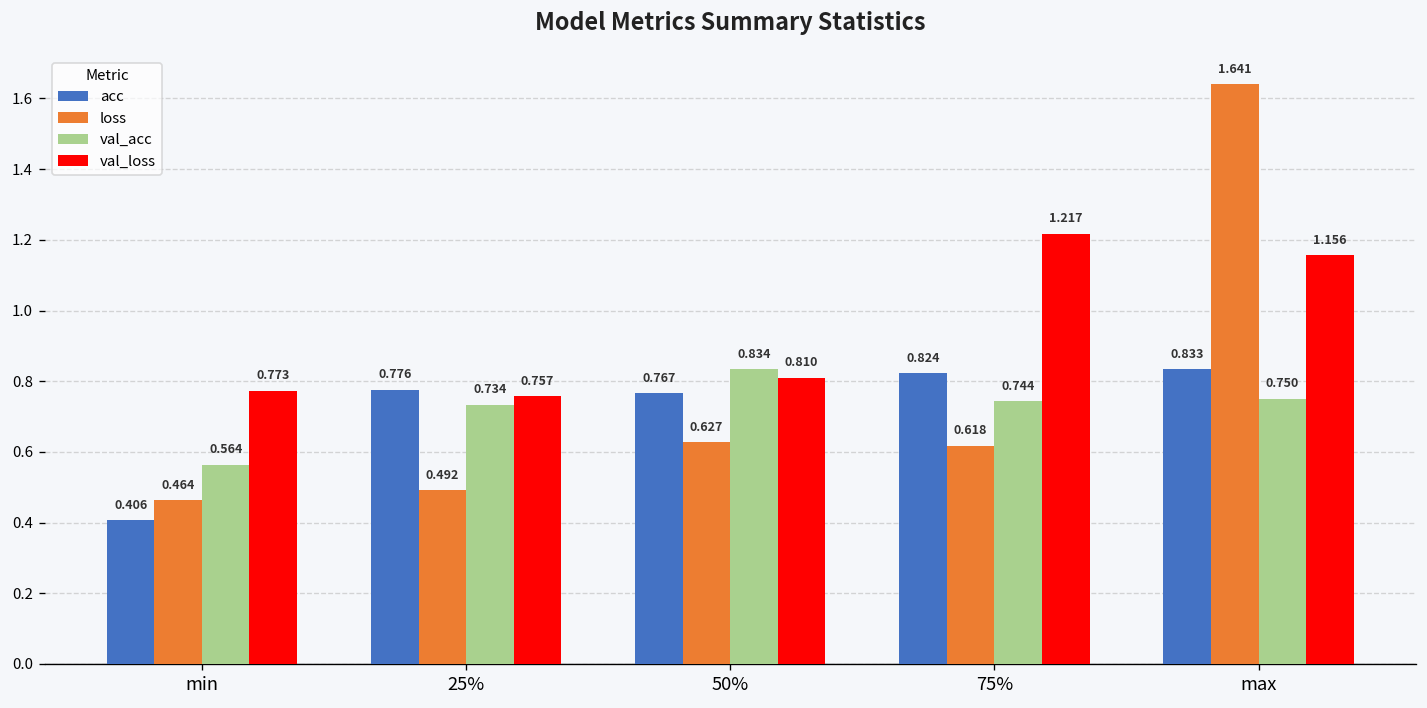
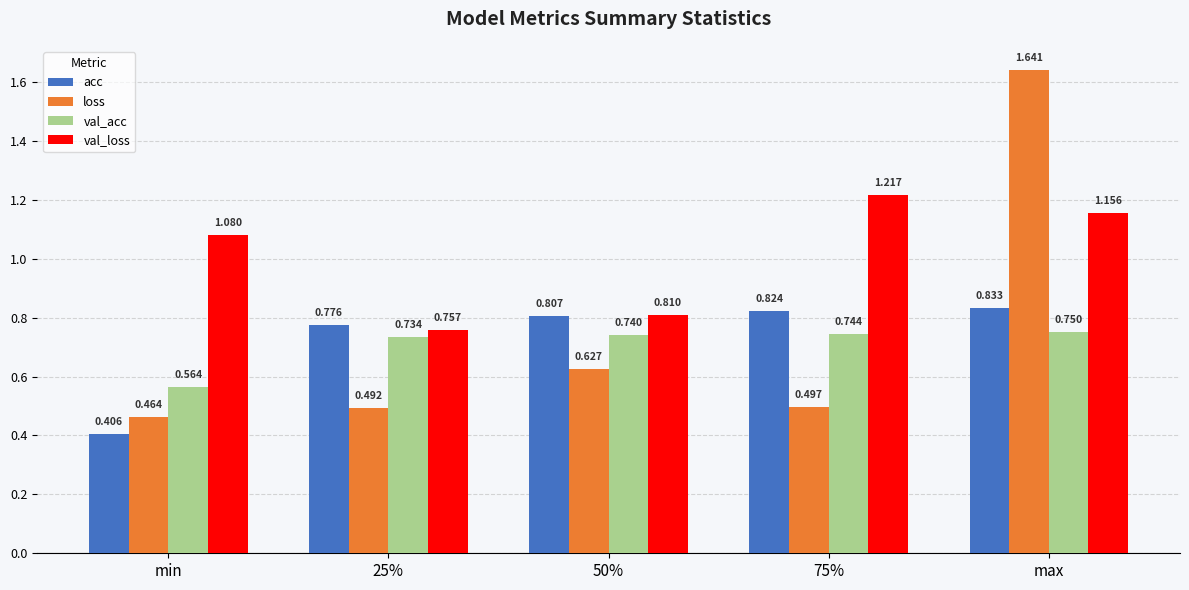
  {
    "acc": {
      "min": 0.406,
      "25%": 0.776,
-     "50%": 0.767,
+     "50%": 0.807,
      "75%": 0.824,
      "max": 0.833
    },
    "loss": {
      "min": 0.464,
      "25%": 0.492,
      "50%": 0.627,
-     "75%": 0.618,
+     "75%": 0.497,
      "max": 1.641
    },
    "val_acc": {
      "min": 0.564,
      "25%": 0.734,
-     "50%": 0.834,
+     "50%": 0.740,
      "75%": 0.744,
      "max": 0.750
    },
    "val_loss": {
-     "min": 0.773,
+     "min": 1.080,
      "25%": 0.757,
      "50%": 0.810,
      "75%": 1.217,
      "max": 1.156
    }
  }
